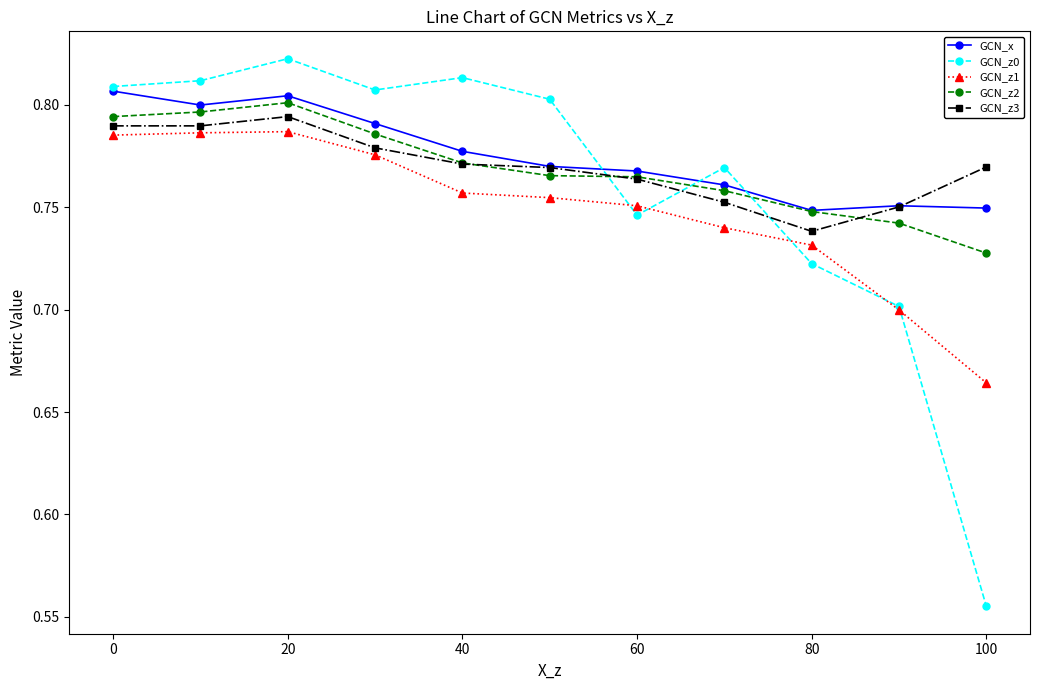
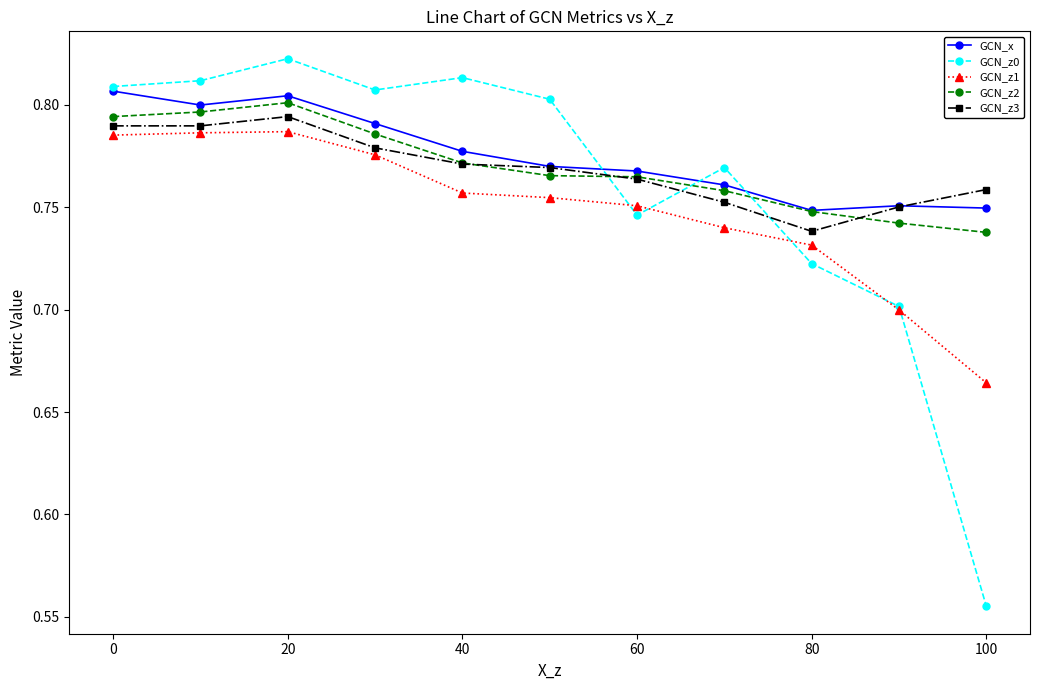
  {
    "GCN_x": {
      "0": 0.807,
      "20": 0.804,
      "40": 0.777,
      "60": 0.768,
      "100": 0.750
    },
    "GCN_z0": {
      "0": 0.809,
      "20": 0.822,
      "40": 0.813,
      "60": 0.746,
      "80": 0.722,
      "100": 0.555
    },
    "GCN_z1": {
      "0": 0.785,
      "20": 0.787,
      "40": 0.757,
      "60": 0.751,
      "80": 0.731,
      "100": 0.664
    },
    "GCN_z2": {
      "0": 0.794,
      "20": 0.801,
-     "100": 0.728
+     "100": 0.738
    },
    "GCN_z3": {
      "0": 0.790,
      "20": 0.794,
      "80": 0.738,
-     "100": 0.770
+     "100": 0.759
    }
  }
